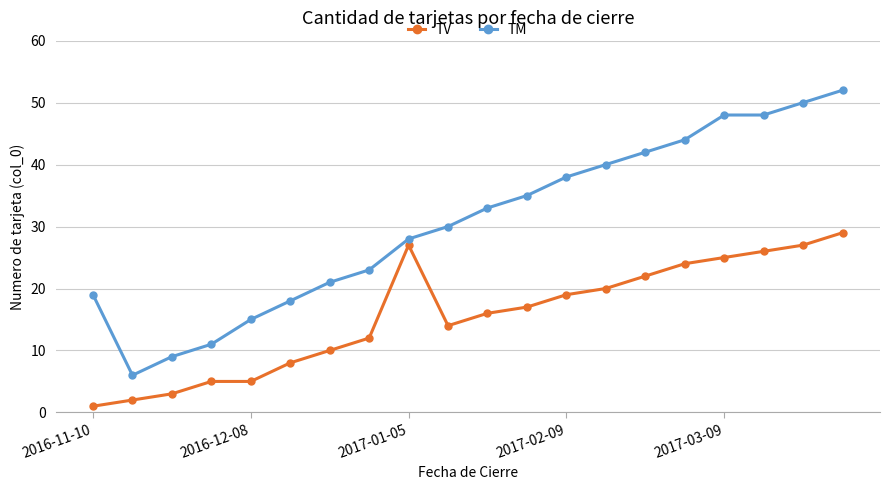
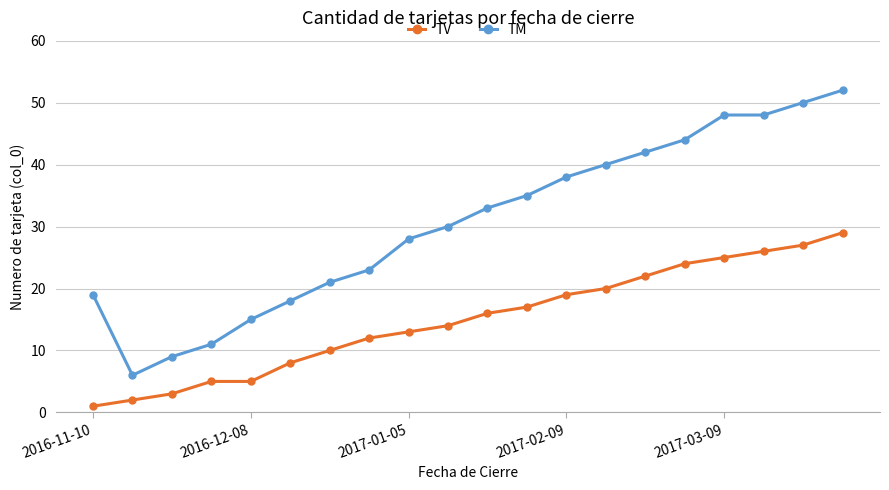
  {
    "TV": {
      "2016-11-10": 1,
      "2016-12-08": 5,
-     "2017-01-05": 27,
+     "2017-01-05": 13,
      "2017-02-09": 19,
      "2017-03-09": 25
    },
    "TM": {
      "2016-11-10": 19,
      "2016-12-08": 15,
      "2017-01-05": 28,
      "2017-02-09": 38,
      "2017-03-09": 48
    }
  }
